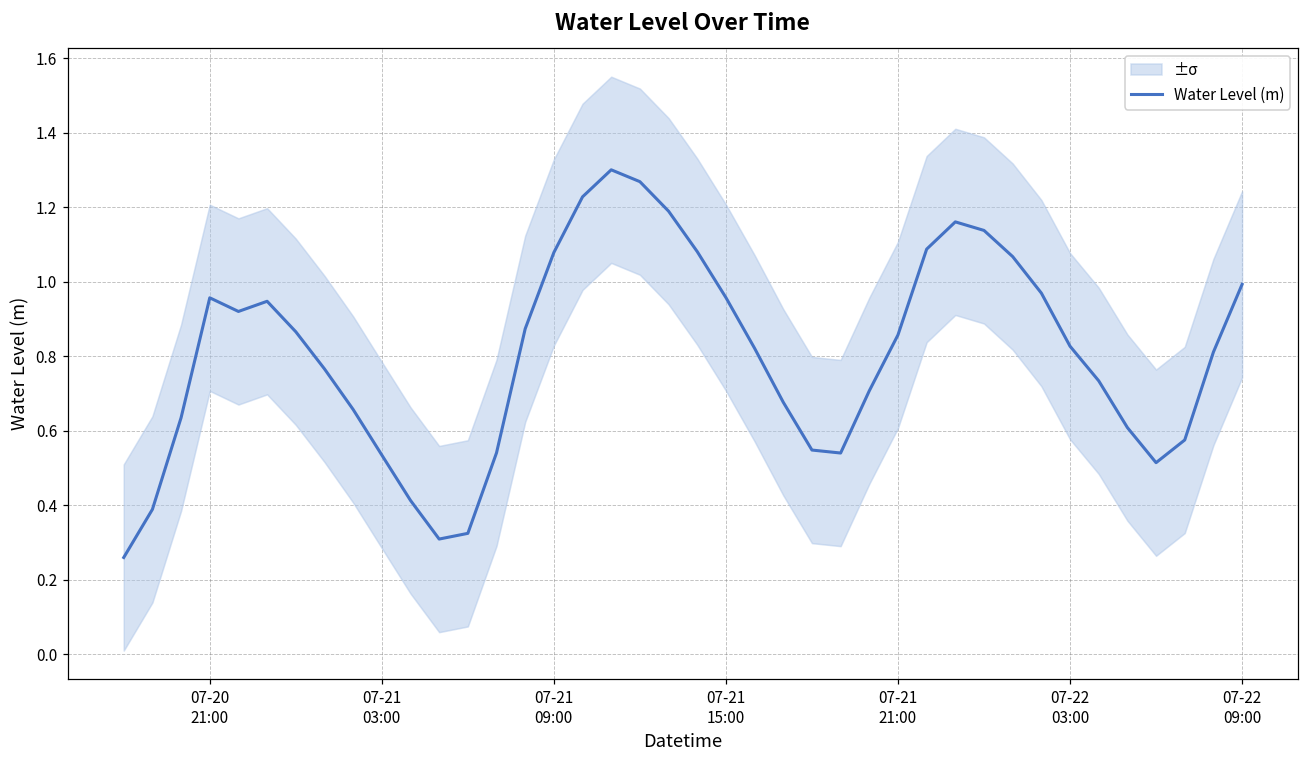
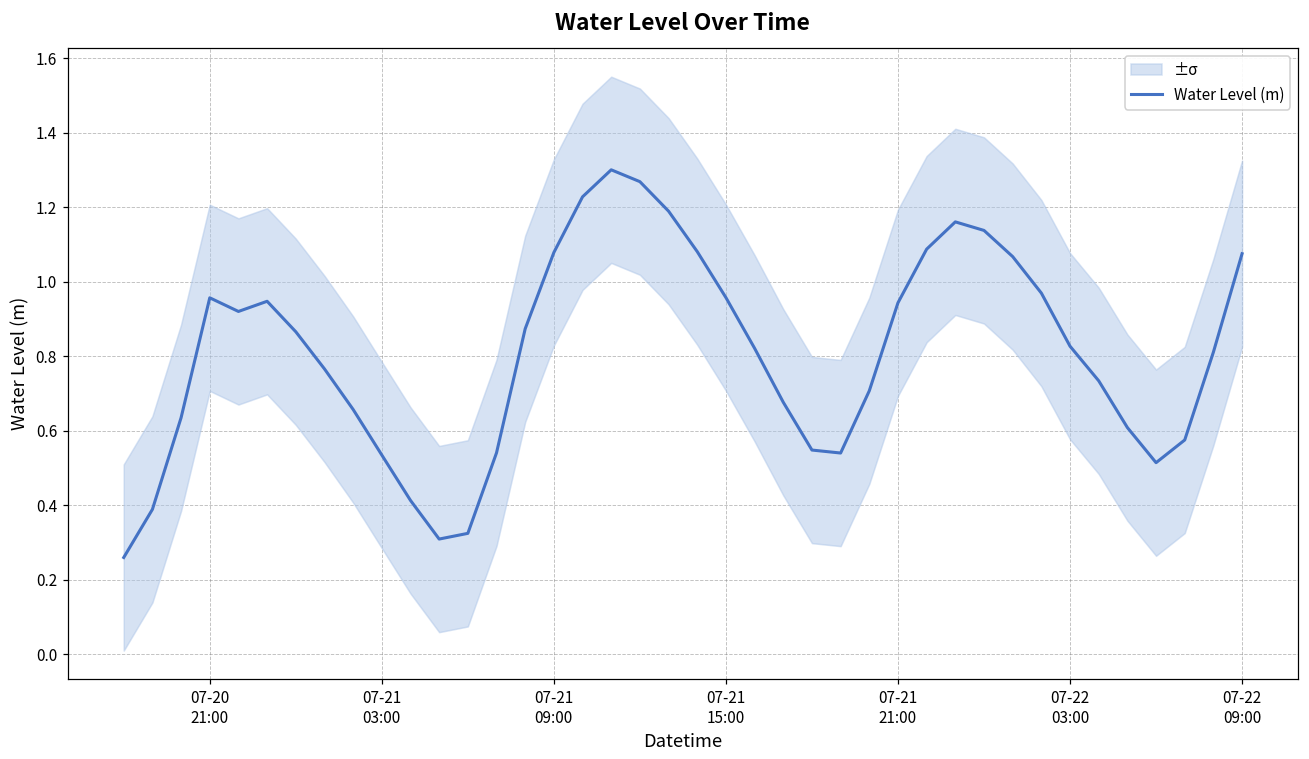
  {
    "Water Level (m)": {
      "07-20 21:00": 0.96,
      "07-21 03:00": 0.53,
      "07-21 09:00": 1.08,
      "07-21 15:00": 0.96,
-     "07-21 21:00": 0.86,
+     "07-21 21:00": 0.94,
      "07-22 03:00": 0.83,
-     "07-22 09:00": 0.99
+     "07-22 09:00": 1.08
    }
  }
